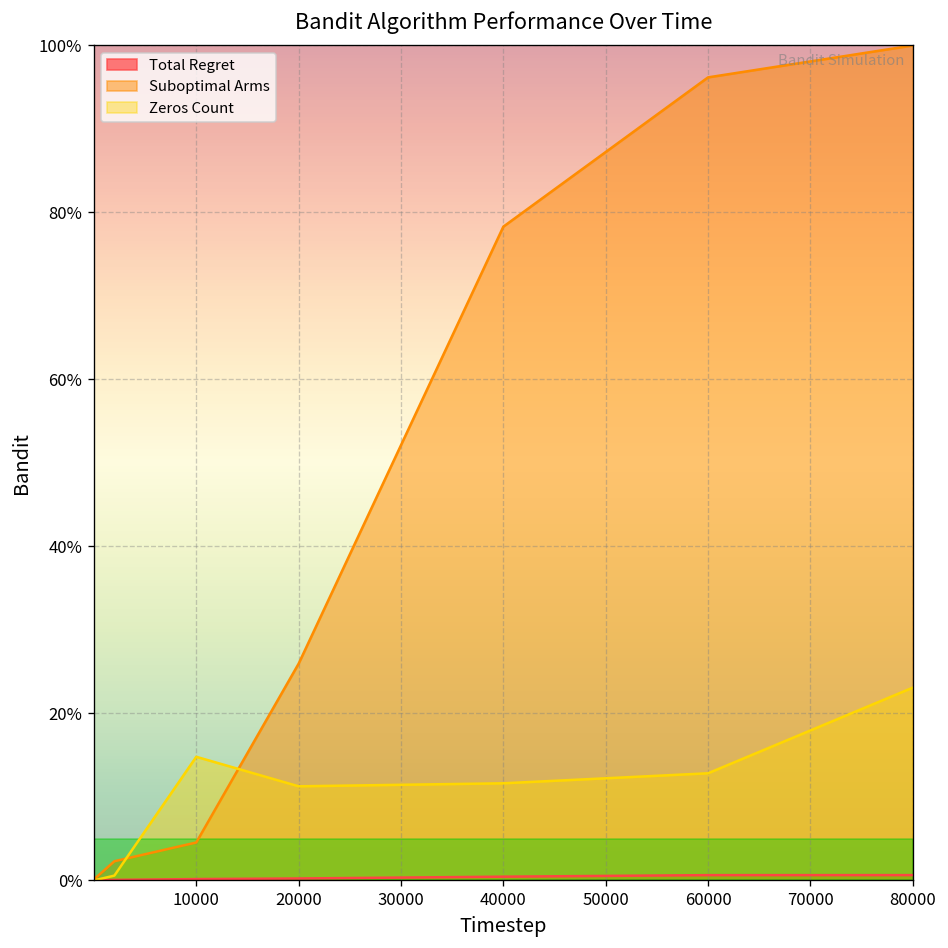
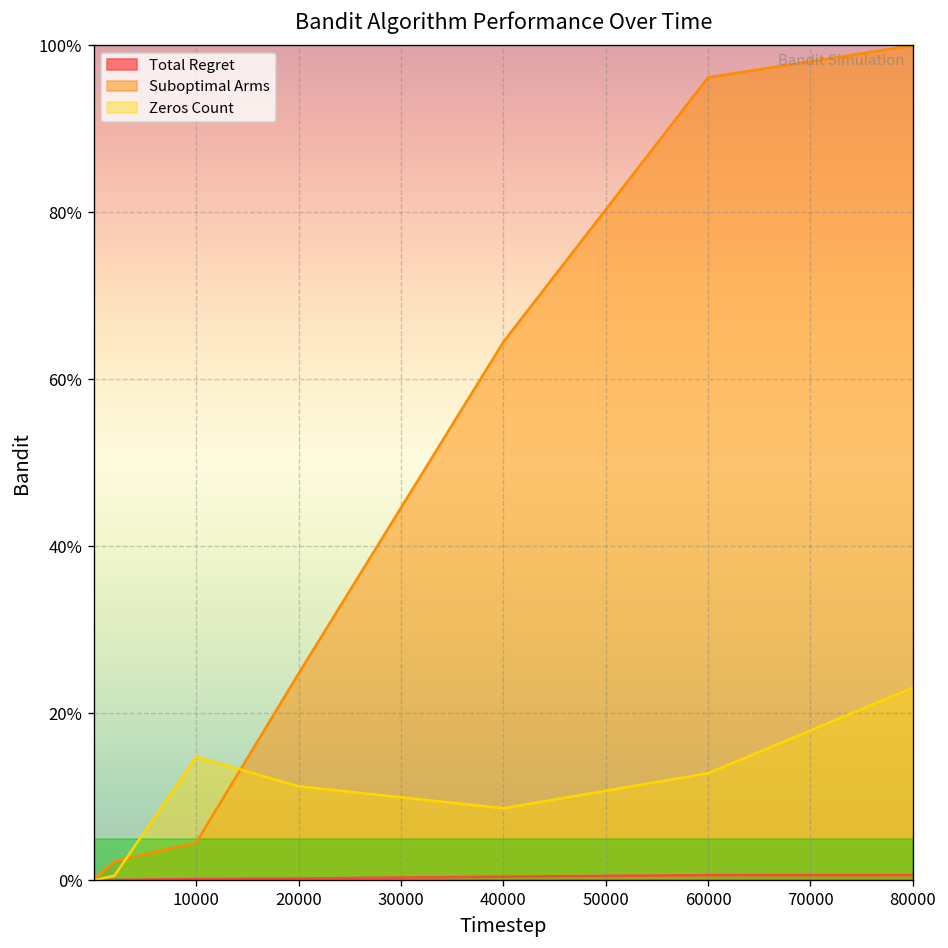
  {
    "Total Regret": {
      "10000": "0%",
      "20000": "0%",
      "40000": "0%",
      "60000": "1%",
      "80000": "1%"
    },
    "Suboptimal Arms": {
      "10000": "5%",
-     "20000": "26%",
-     "40000": "78%",
+     "20000": "25%",
+     "40000": "64%",
      "60000": "96%",
      "80000": "100%"
    },
    "Zeros Count": {
      "10000": "15%",
      "20000": "11%",
-     "40000": "12%",
+     "40000": "9%",
      "60000": "13%",
      "80000": "23%"
    }
  }
